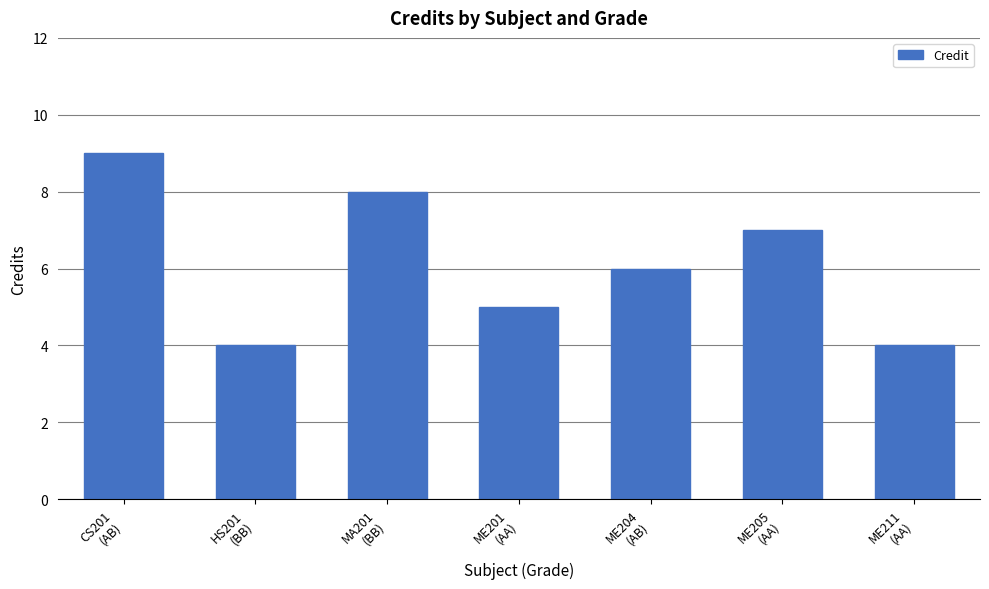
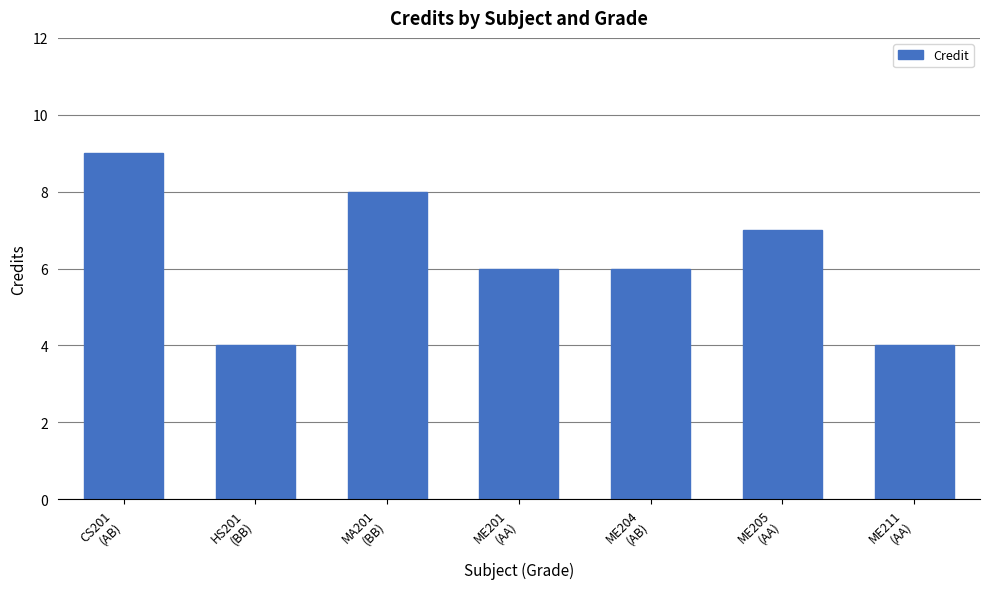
  {
    "CS201 (AB)": 9,
    "HS201 (BB)": 4,
    "MA201 (BB)": 8,
-   "ME201 (AA)": 5,
+   "ME201 (AA)": 6,
    "ME204 (AB)": 6,
    "ME205 (AA)": 7,
    "ME211 (AA)": 4
  }
